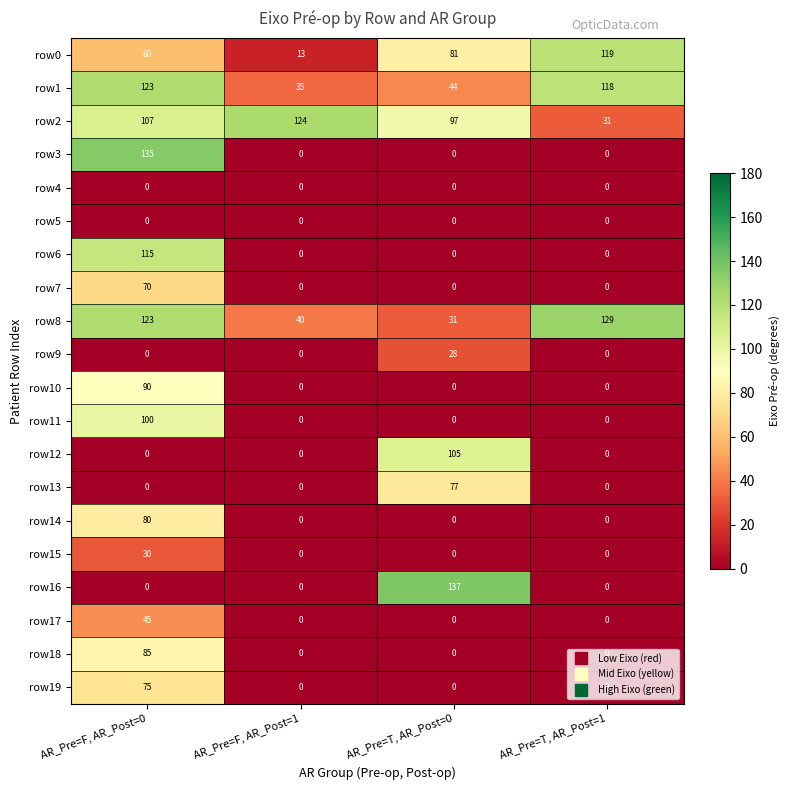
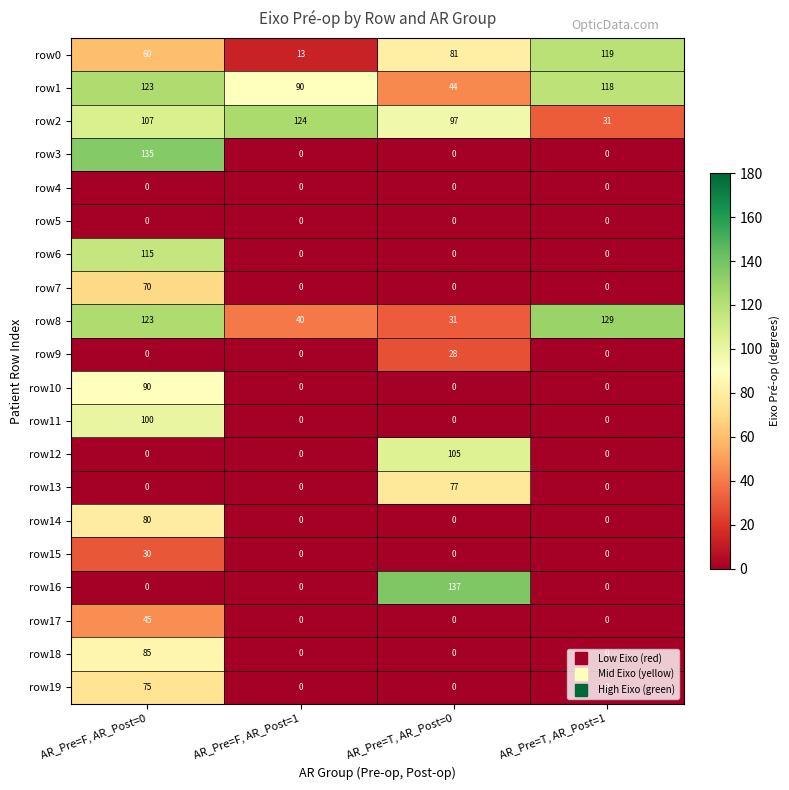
  {
    "row0": {
      "AR_Pre=F, AR_Post=0": 60,
      "AR_Pre=F, AR_Post=1": 13,
      "AR_Pre=T, AR_Post=0": 81,
      "AR_Pre=T, AR_Post=1": 119
    },
    "row1": {
      "AR_Pre=F, AR_Post=0": 123,
-     "AR_Pre=F, AR_Post=1": 35,
+     "AR_Pre=F, AR_Post=1": 90,
      "AR_Pre=T, AR_Post=0": 44,
      "AR_Pre=T, AR_Post=1": 118
    },
    "row2": {
      "AR_Pre=F, AR_Post=0": 107,
      "AR_Pre=F, AR_Post=1": 124,
      "AR_Pre=T, AR_Post=0": 97,
      "AR_Pre=T, AR_Post=1": 31
    },
    "row3": {
      "AR_Pre=F, AR_Post=0": 135,
      "AR_Pre=F, AR_Post=1": 0,
      "AR_Pre=T, AR_Post=0": 0,
      "AR_Pre=T, AR_Post=1": 0
    },
    "row4": {
      "AR_Pre=F, AR_Post=0": 0,
      "AR_Pre=F, AR_Post=1": 0,
      "AR_Pre=T, AR_Post=0": 0,
      "AR_Pre=T, AR_Post=1": 0
    },
    "row5": {
      "AR_Pre=F, AR_Post=0": 0,
      "AR_Pre=F, AR_Post=1": 0,
      "AR_Pre=T, AR_Post=0": 0,
      "AR_Pre=T, AR_Post=1": 0
    },
    "row6": {
      "AR_Pre=F, AR_Post=0": 115,
      "AR_Pre=F, AR_Post=1": 0,
      "AR_Pre=T, AR_Post=0": 0,
      "AR_Pre=T, AR_Post=1": 0
    },
    "row7": {
      "AR_Pre=F, AR_Post=0": 70,
      "AR_Pre=F, AR_Post=1": 0,
      "AR_Pre=T, AR_Post=0": 0,
      "AR_Pre=T, AR_Post=1": 0
    },
    "row8": {
      "AR_Pre=F, AR_Post=0": 123,
      "AR_Pre=F, AR_Post=1": 40,
      "AR_Pre=T, AR_Post=0": 31,
      "AR_Pre=T, AR_Post=1": 129
    },
    "row9": {
      "AR_Pre=F, AR_Post=0": 0,
      "AR_Pre=F, AR_Post=1": 0,
      "AR_Pre=T, AR_Post=0": 28,
      "AR_Pre=T, AR_Post=1": 0
    },
    "row10": {
      "AR_Pre=F, AR_Post=0": 90,
      "AR_Pre=F, AR_Post=1": 0,
      "AR_Pre=T, AR_Post=0": 0,
      "AR_Pre=T, AR_Post=1": 0
    },
    "row11": {
      "AR_Pre=F, AR_Post=0": 100,
      "AR_Pre=F, AR_Post=1": 0,
      "AR_Pre=T, AR_Post=0": 0,
      "AR_Pre=T, AR_Post=1": 0
    },
    "row12": {
      "AR_Pre=F, AR_Post=0": 0,
      "AR_Pre=F, AR_Post=1": 0,
      "AR_Pre=T, AR_Post=0": 105,
      "AR_Pre=T, AR_Post=1": 0
    },
    "row13": {
      "AR_Pre=F, AR_Post=0": 0,
      "AR_Pre=F, AR_Post=1": 0,
      "AR_Pre=T, AR_Post=0": 77,
      "AR_Pre=T, AR_Post=1": 0
    },
    "row14": {
      "AR_Pre=F, AR_Post=0": 80,
      "AR_Pre=F, AR_Post=1": 0,
      "AR_Pre=T, AR_Post=0": 0,
      "AR_Pre=T, AR_Post=1": 0
    },
    "row15": {
      "AR_Pre=F, AR_Post=0": 30,
      "AR_Pre=F, AR_Post=1": 0,
      "AR_Pre=T, AR_Post=0": 0,
      "AR_Pre=T, AR_Post=1": 0
    },
    "row16": {
      "AR_Pre=F, AR_Post=0": 0,
      "AR_Pre=F, AR_Post=1": 0,
      "AR_Pre=T, AR_Post=0": 137,
      "AR_Pre=T, AR_Post=1": 0
    },
    "row17": {
      "AR_Pre=F, AR_Post=0": 45,
      "AR_Pre=F, AR_Post=1": 0,
      "AR_Pre=T, AR_Post=0": 0,
      "AR_Pre=T, AR_Post=1": 0
    },
    "row18": {
      "AR_Pre=F, AR_Post=0": 85,
      "AR_Pre=F, AR_Post=1": 0,
      "AR_Pre=T, AR_Post=0": 0
    },
    "row19": {
      "AR_Pre=F, AR_Post=0": 75,
      "AR_Pre=F, AR_Post=1": 0,
      "AR_Pre=T, AR_Post=0": 0
    }
  }
